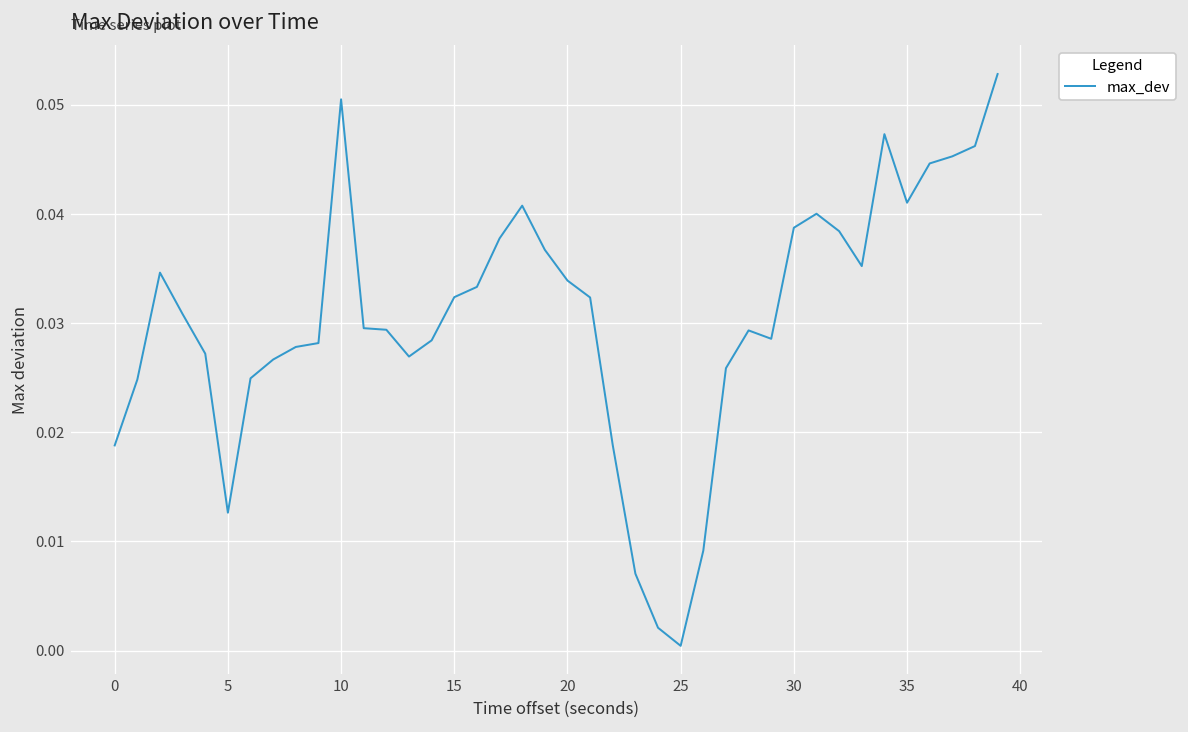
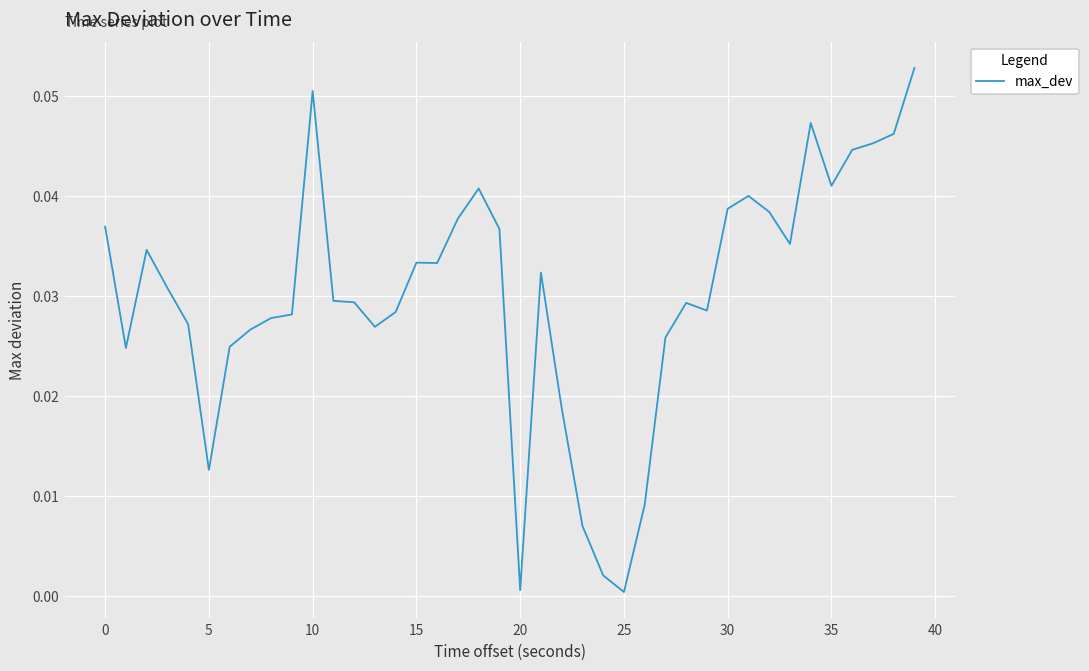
  {
-   "0": 0.019,
+   "0": 0.037,
    "5": 0.013,
    "10": 0.051,
-   "15": 0.032,
-   "20": 0.034,
+   "15": 0.033,
+   "20": 0.001,
    "25": 0.000,
    "30": 0.039,
    "35": 0.041
  }
